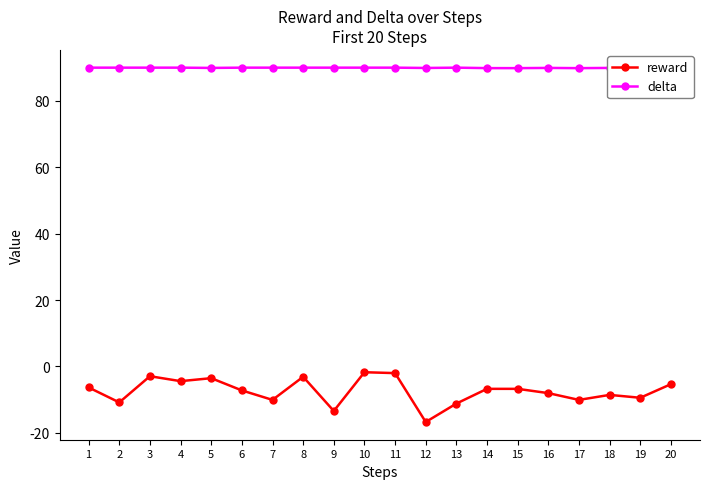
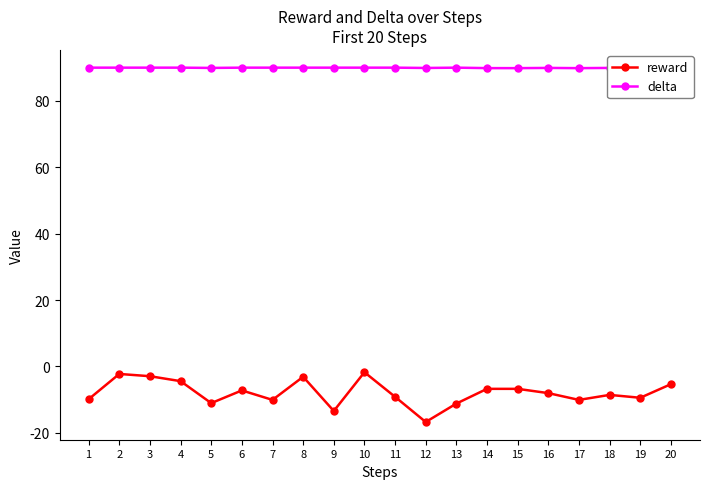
  {
    "reward": {
-     "1": -6,
-     "2": -11,
+     "1": -10,
+     "2": -2,
      "3": -3,
      "4": -4,
-     "5": -4,
+     "5": -11,
      "6": -7,
      "7": -10,
      "8": -3,
      "9": -13,
      "10": -2,
-     "11": -2,
+     "11": -9,
      "12": -17,
      "13": -11,
      "14": -7,
      "15": -7,
      "16": -8,
      "17": -10,
      "18": -9,
      "19": -9,
      "20": -5
    },
    "delta": {
      "1": 90,
      "2": 90,
      "3": 90,
      "4": 90,
      "5": 90,
      "6": 90,
      "7": 90,
      "8": 90,
      "9": 90,
      "10": 90,
      "11": 90,
      "12": 90,
      "13": 90,
      "14": 90,
      "15": 90,
      "16": 90,
      "17": 90
    }
  }
